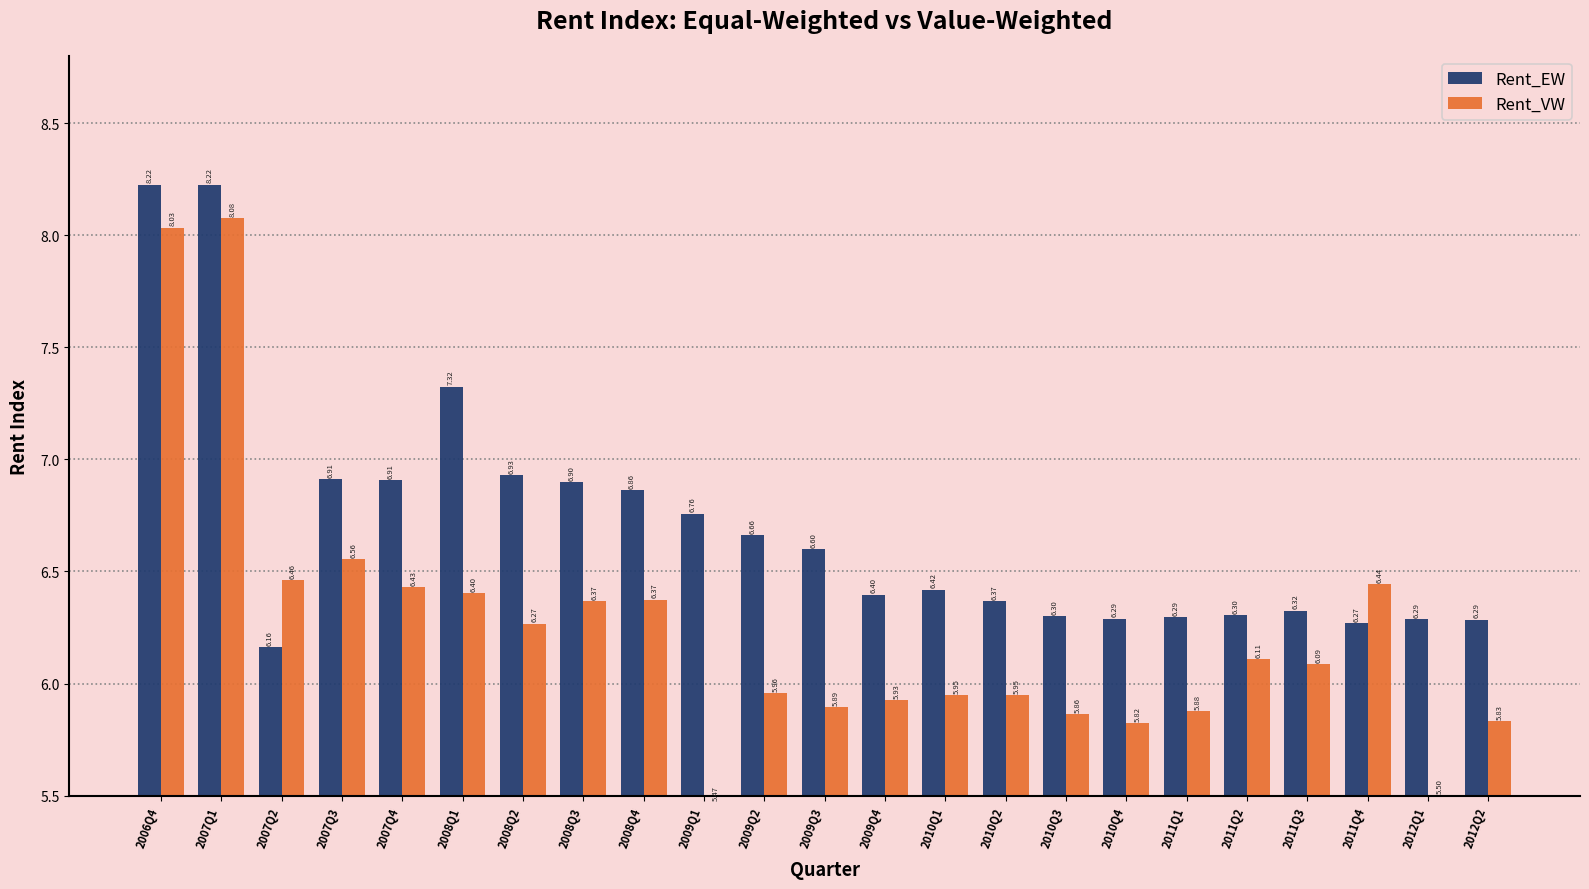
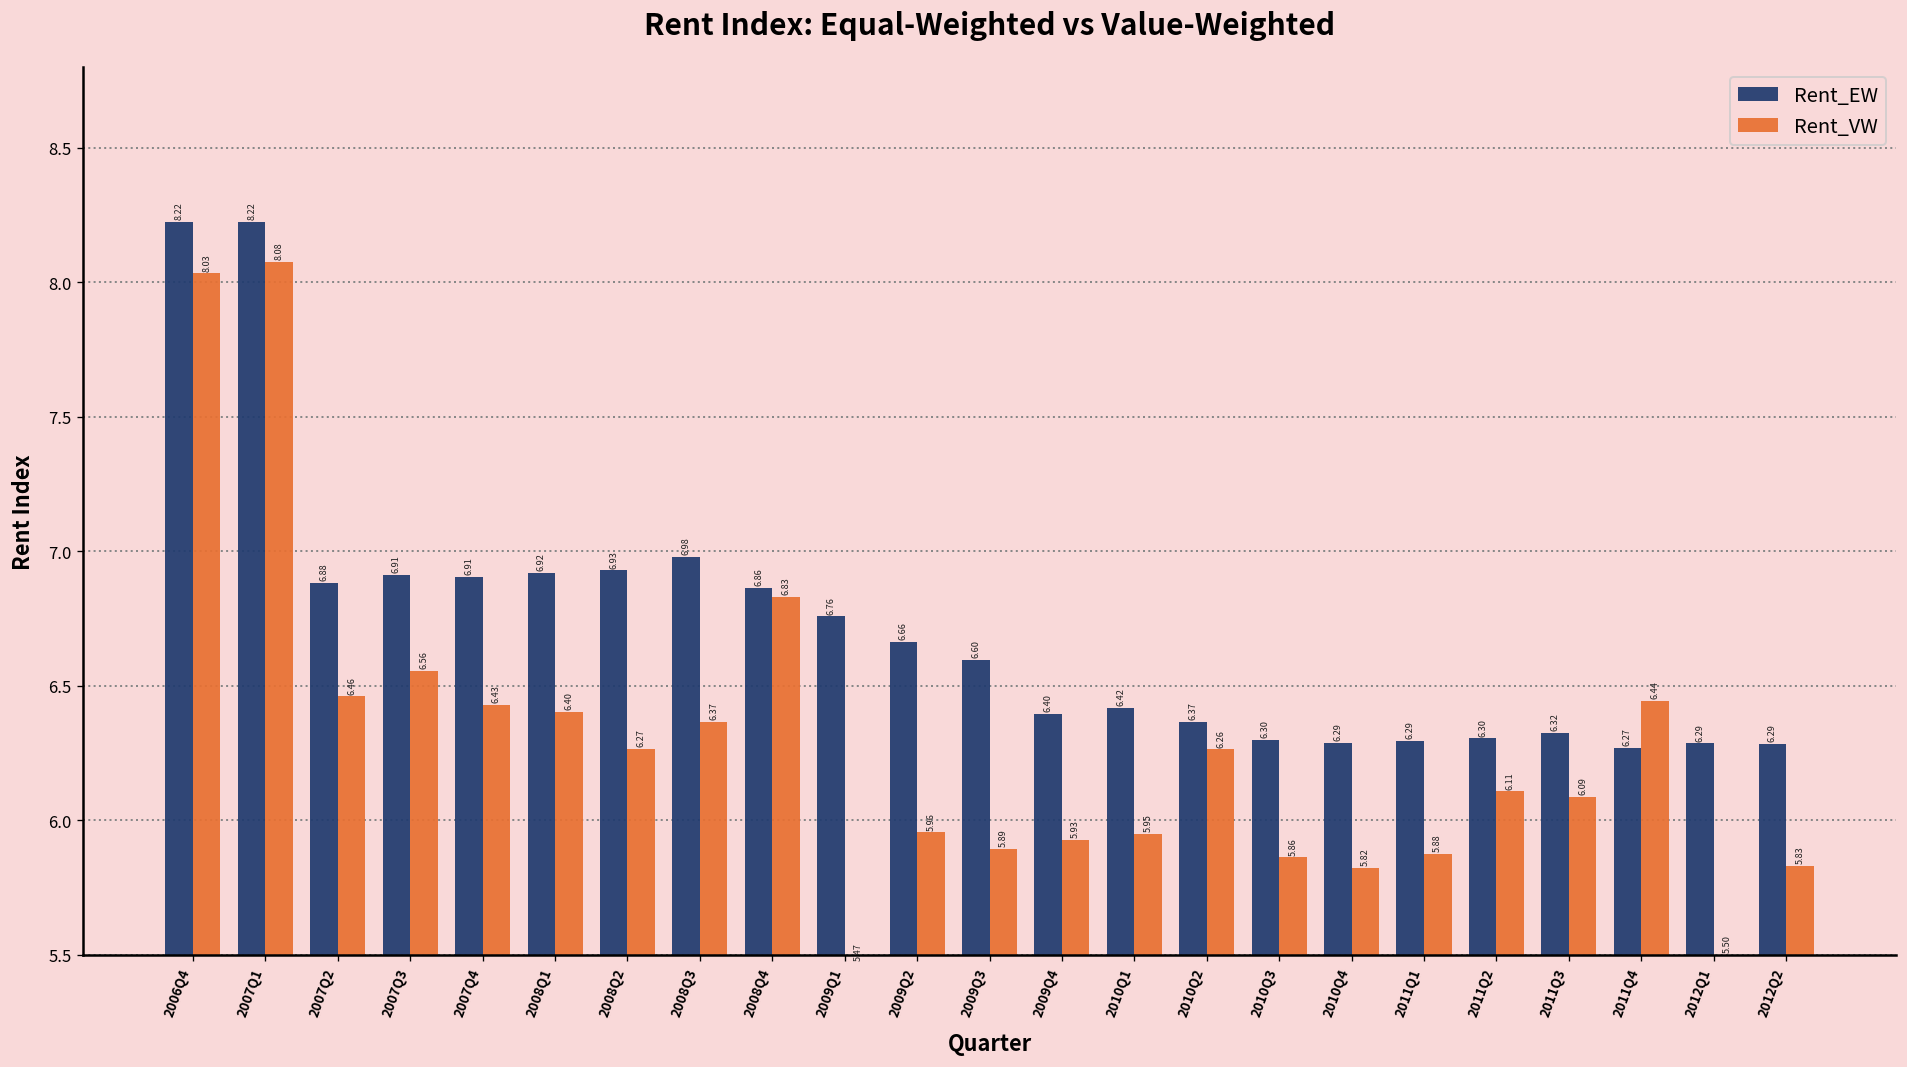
  {
    "Rent_EW": {
      "2006Q4": 8.22,
      "2007Q1": 8.22,
-     "2007Q2": 6.16,
+     "2007Q2": 6.88,
      "2007Q3": 6.91,
      "2007Q4": 6.91,
-     "2008Q1": 7.32,
+     "2008Q1": 6.92,
      "2008Q2": 6.93,
-     "2008Q3": 6.90,
+     "2008Q3": 6.98,
      "2008Q4": 6.86,
      "2009Q1": 6.76,
      "2009Q2": 6.66,
      "2009Q3": 6.60,
      "2009Q4": 6.40,
      "2010Q1": 6.42,
      "2010Q2": 6.37,
      "2010Q3": 6.30,
      "2010Q4": 6.29,
      "2011Q1": 6.29,
      "2011Q2": 6.30,
      "2011Q3": 6.32,
      "2011Q4": 6.27,
      "2012Q1": 6.29,
      "2012Q2": 6.29
    },
    "Rent_VW": {
      "2006Q4": 8.03,
      "2007Q1": 8.08,
      "2007Q2": 6.46,
      "2007Q3": 6.56,
      "2007Q4": 6.43,
      "2008Q1": 6.40,
      "2008Q2": 6.27,
      "2008Q3": 6.37,
-     "2008Q4": 6.37,
+     "2008Q4": 6.83,
      "2009Q2": 5.96,
      "2009Q3": 5.89,
      "2009Q4": 5.93,
      "2010Q1": 5.95,
-     "2010Q2": 5.95,
+     "2010Q2": 6.26,
      "2010Q3": 5.86,
      "2010Q4": 5.82,
      "2011Q1": 5.88,
      "2011Q2": 6.11,
      "2011Q3": 6.09,
      "2011Q4": 6.44,
      "2012Q1": 5.50,
      "2012Q2": 5.83
    }
  }
